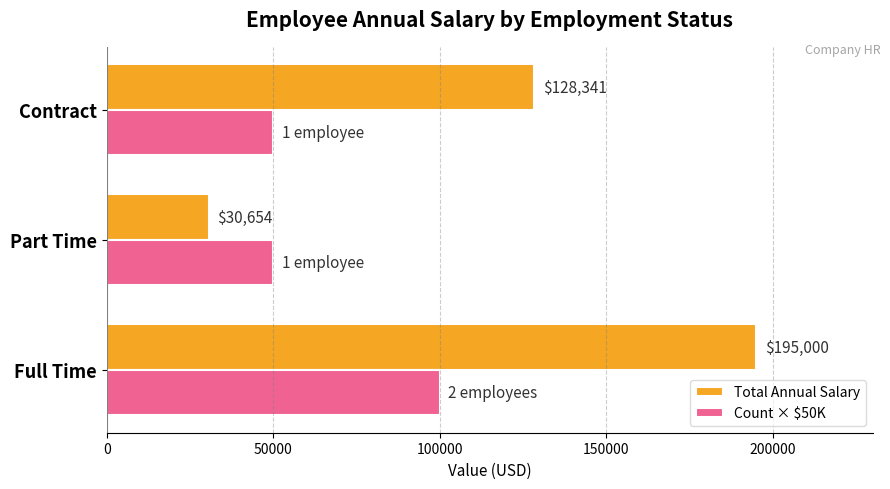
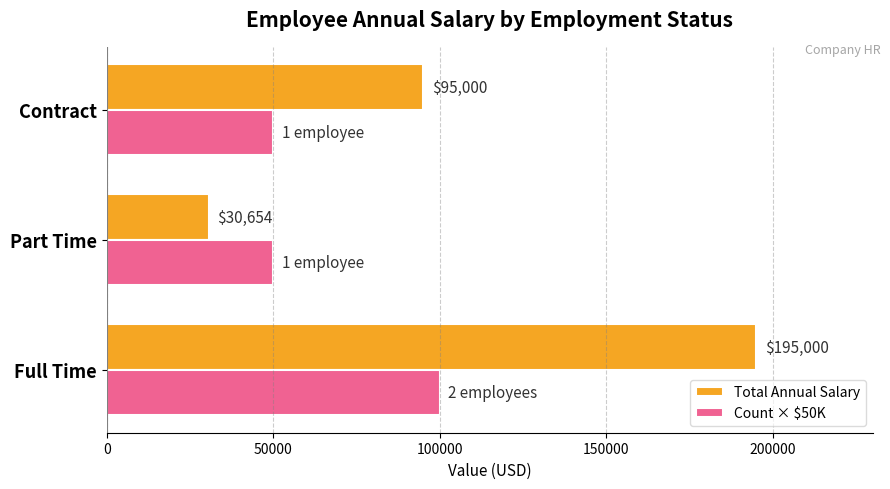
  {
    "Total Annual Salary": {
-     "Contract": "$128,341",
+     "Contract": "$95,000",
      "Part Time": "$30,654",
      "Full Time": "$195,000"
    }
  }
